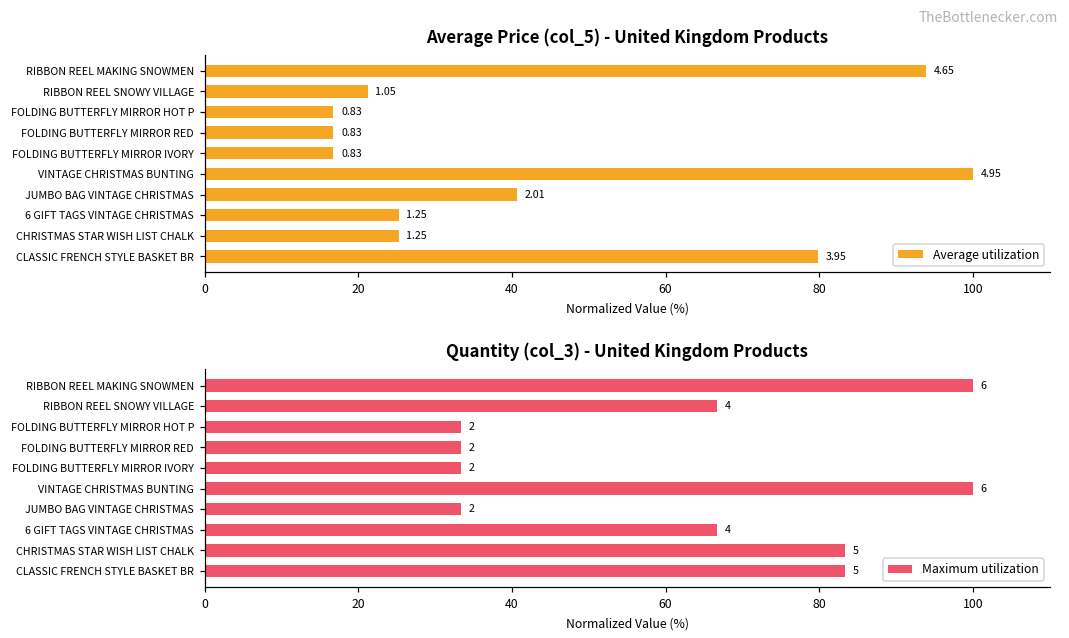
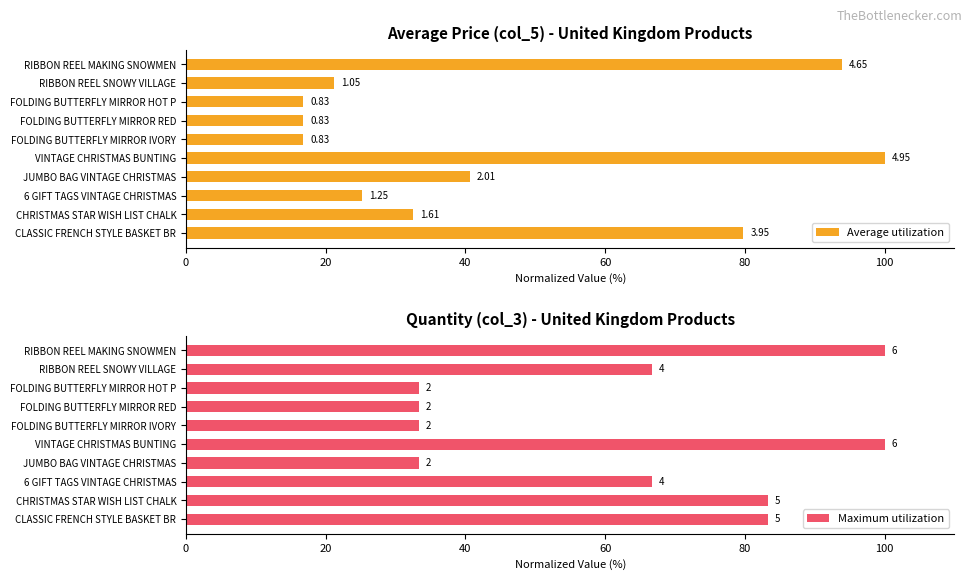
  {
    "Average Price (col_5) - United Kingdom Products": {
-     "CHRISTMAS STAR WISH LIST CHALK": 1.25
+     "CHRISTMAS STAR WISH LIST CHALK": 1.61
    }
  }
